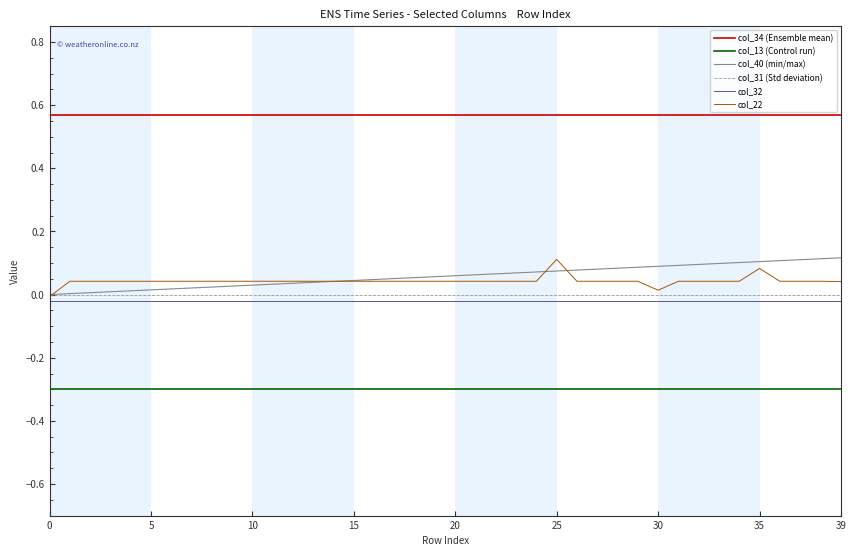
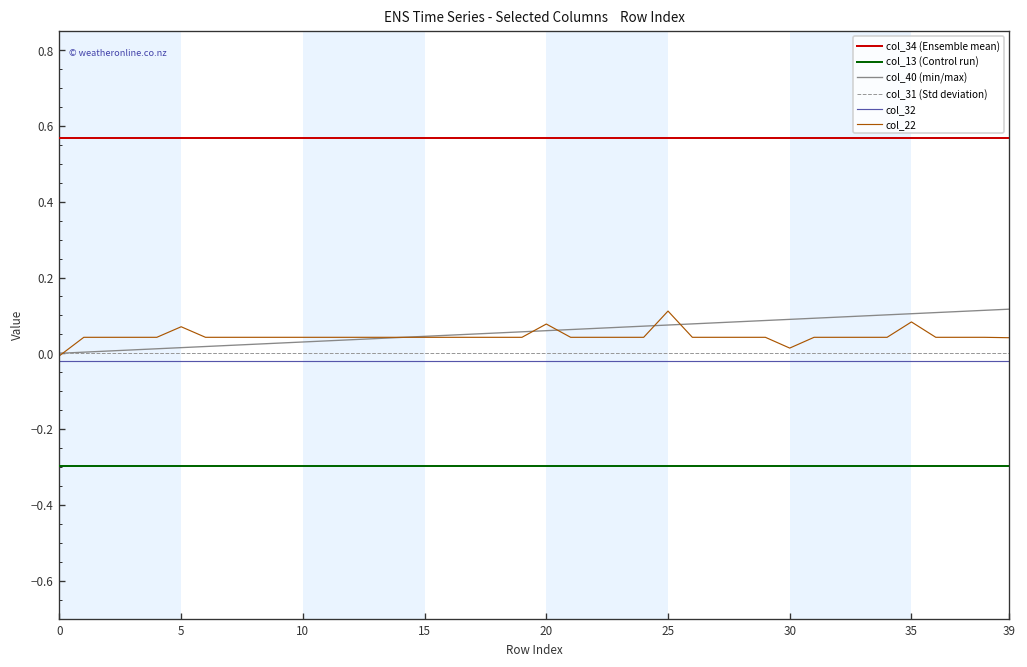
  {
    "col_34 (Ensemble mean)": {
      "0": 0.57,
      "5": 0.57,
      "10": 0.57,
      "15": 0.57,
      "20": 0.57,
      "25": 0.57,
      "30": 0.57,
      "35": 0.57,
      "39": 0.57
    },
    "col_13 (Control run)": {
      "0": -0.30,
      "5": -0.30,
      "10": -0.30,
      "15": -0.30,
      "20": -0.30,
      "25": -0.30,
      "30": -0.30,
      "35": -0.30,
      "39": -0.30
    },
    "col_32": {
      "0": -0.02,
      "5": -0.02,
      "10": -0.02,
      "15": -0.02,
      "20": -0.02,
      "25": -0.02,
      "30": -0.02,
      "35": -0.02,
      "39": -0.02
    },
    "col_22": {
-     "5": 0.04,
+     "5": 0.07,
      "10": 0.04,
-     "20": 0.04,
+     "20": 0.08,
      "25": 0.11,
      "30": 0.01,
      "35": 0.08,
      "39": 0.04
    }
  }
